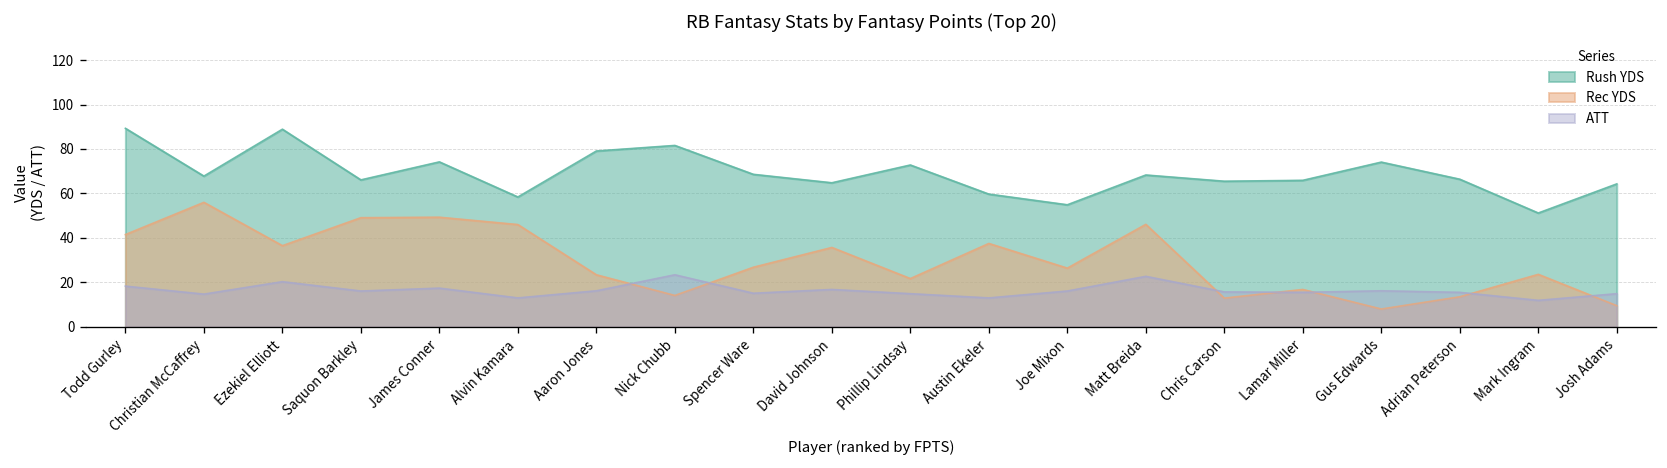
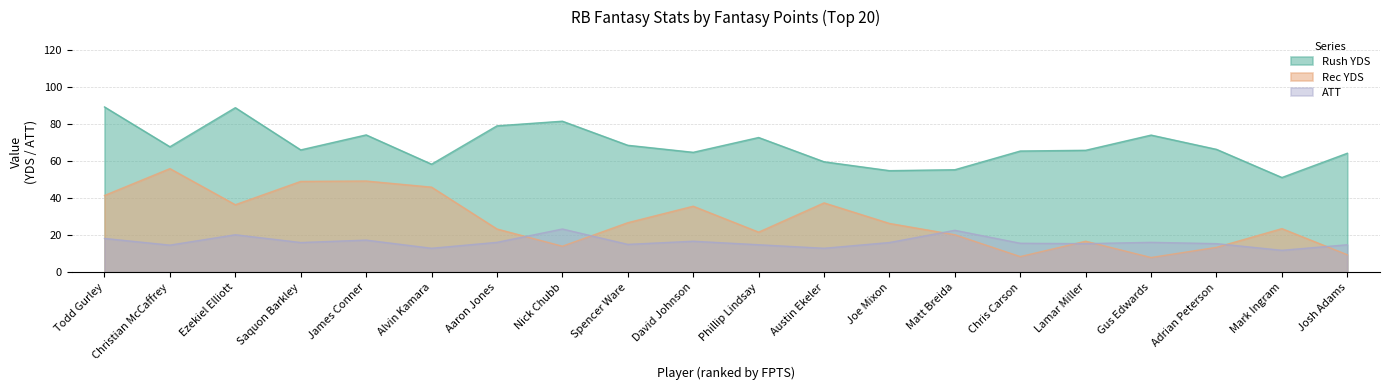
  {
    "Rush YDS": {
      "Todd Gurley": 89,
      "Christian McCaffrey": 68,
      "Ezekiel Elliott": 89,
      "Saquon Barkley": 66,
      "James Conner": 74,
      "Alvin Kamara": 58,
      "Aaron Jones": 79,
      "Nick Chubb": 82,
      "Spencer Ware": 69,
      "David Johnson": 65,
      "Phillip Lindsay": 73,
      "Austin Ekeler": 60,
      "Joe Mixon": 55,
-     "Matt Breida": 68,
+     "Matt Breida": 55,
      "Chris Carson": 66,
      "Lamar Miller": 66,
      "Gus Edwards": 74,
      "Adrian Peterson": 66,
      "Mark Ingram": 51,
      "Josh Adams": 64
    },
    "Rec YDS": {
      "Todd Gurley": 42,
      "Christian McCaffrey": 56,
      "Ezekiel Elliott": 37,
      "Saquon Barkley": 49,
      "James Conner": 49,
      "Alvin Kamara": 46,
      "Aaron Jones": 23,
      "Nick Chubb": 14,
      "Spencer Ware": 27,
      "David Johnson": 36,
      "Phillip Lindsay": 22,
      "Austin Ekeler": 38,
      "Joe Mixon": 26,
-     "Matt Breida": 46,
-     "Chris Carson": 13,
+     "Matt Breida": 20,
+     "Chris Carson": 9,
      "Gus Edwards": 8,
      "Adrian Peterson": 14,
      "Mark Ingram": 24,
      "Josh Adams": 10
    },
    "ATT": {
      "Todd Gurley": 18,
      "Christian McCaffrey": 15,
      "Ezekiel Elliott": 20,
      "Saquon Barkley": 16,
      "James Conner": 17,
      "Alvin Kamara": 13,
      "Aaron Jones": 16,
      "Nick Chubb": 23,
      "Spencer Ware": 15,
      "David Johnson": 17,
      "Phillip Lindsay": 15,
      "Austin Ekeler": 13,
      "Joe Mixon": 16,
      "Matt Breida": 23,
      "Chris Carson": 16,
      "Gus Edwards": 16,
      "Adrian Peterson": 16,
      "Mark Ingram": 12,
      "Josh Adams": 15
    }
  }
